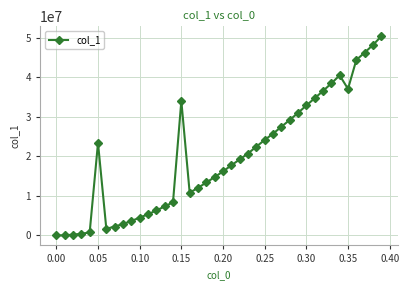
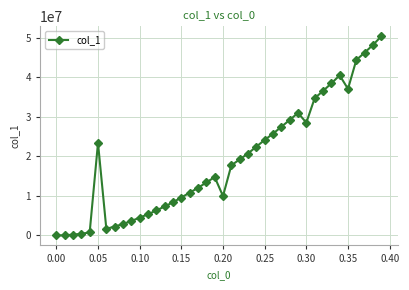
  {
    "0.00": 0,
    "0.05": 23000000,
    "0.10": 5000000,
-   "0.15": 34000000,
-   "0.20": 16000000,
+   "0.15": 10000000,
+   "0.20": 10000000,
    "0.25": 24000000,
-   "0.30": 33000000,
+   "0.30": 29000000,
    "0.35": 37000000
  }
